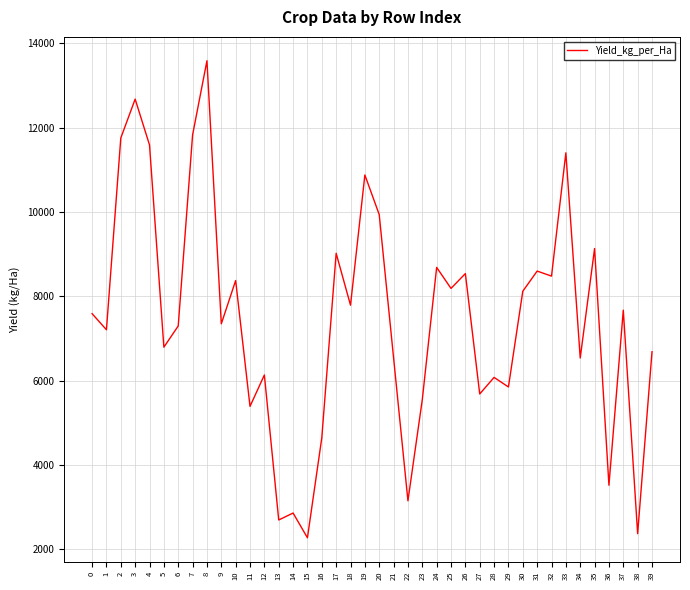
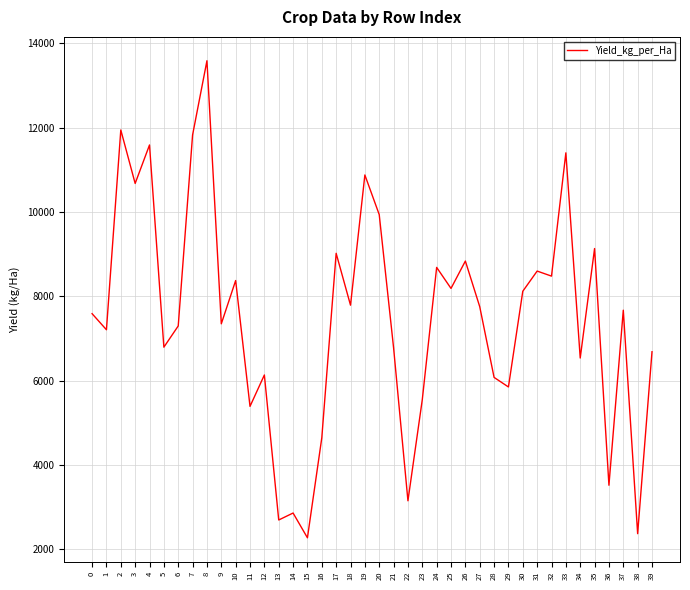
  {
    "0": 7600,
    "1": 7200,
-   "2": 11800,
-   "3": 12700,
+   "2": 11900,
+   "3": 10700,
    "4": 11600,
    "5": 6800,
    "6": 7300,
    "7": 11800,
    "8": 13600,
    "9": 7300,
    "10": 8400,
    "11": 5400,
    "12": 6100,
    "13": 2700,
    "14": 2900,
    "15": 2300,
    "16": 4600,
    "17": 9000,
    "18": 7800,
    "19": 10900,
    "20": 9900,
-   "21": 6500,
+   "21": 6800,
    "22": 3100,
    "23": 5500,
    "24": 8700,
    "25": 8200,
-   "26": 8500,
-   "27": 5700,
+   "26": 8800,
+   "27": 7800,
    "28": 6100,
    "29": 5800,
    "30": 8100,
    "31": 8600,
    "32": 8500,
    "33": 11400,
    "34": 6500,
    "35": 9100,
    "36": 3500,
    "37": 7700,
    "38": 2400,
    "39": 6700
  }
